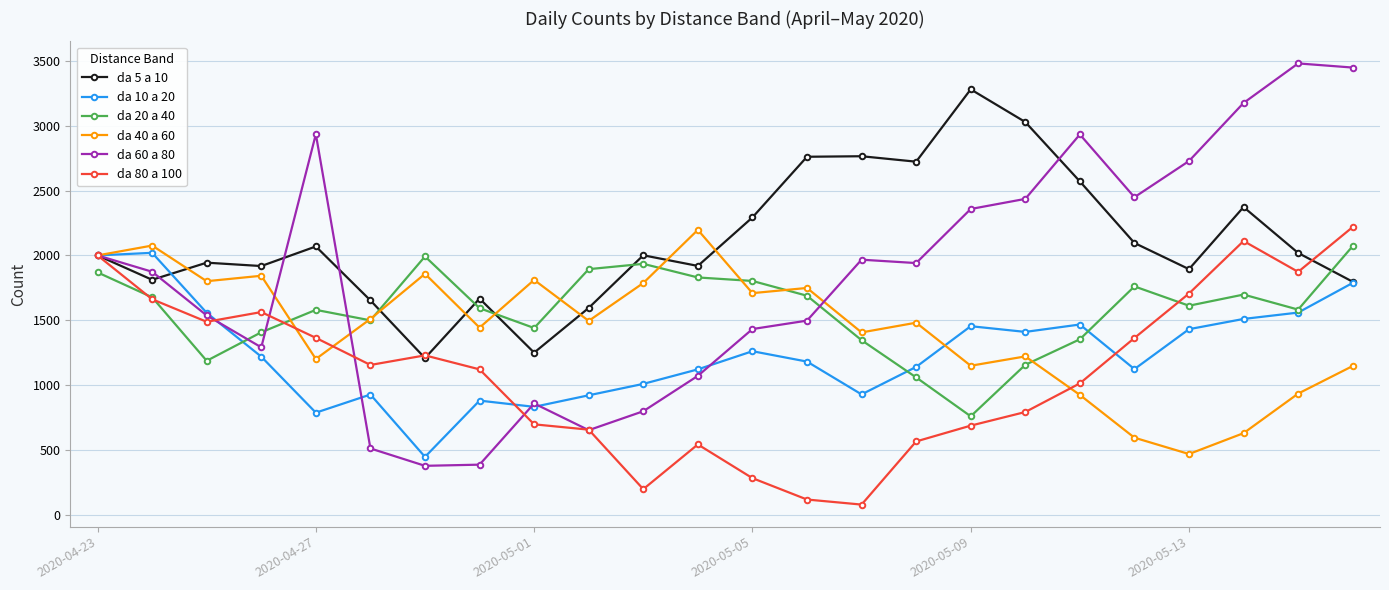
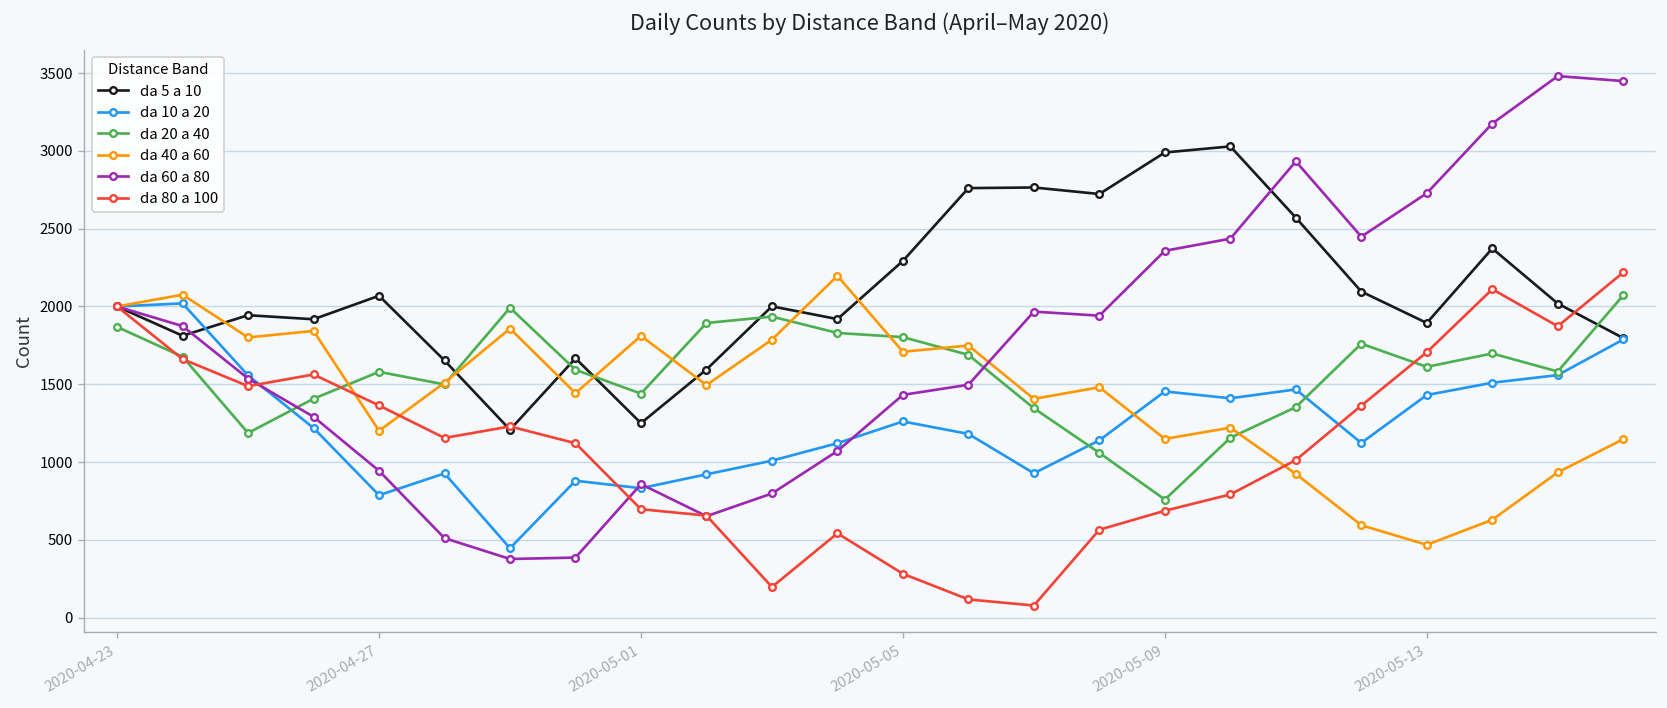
  {
    "da 5 a 10": {
      "2020-04-27": 2070,
      "2020-05-01": 1250,
      "2020-05-05": 2290,
-     "2020-05-09": 3280,
+     "2020-05-09": 2990,
      "2020-05-13": 1890
    },
    "da 10 a 20": {
      "2020-04-27": 790,
      "2020-05-01": 830,
      "2020-05-05": 1260,
      "2020-05-09": 1450,
      "2020-05-13": 1430
    },
    "da 20 a 40": {
      "2020-04-23": 1870,
      "2020-04-27": 1580,
      "2020-05-01": 1440,
      "2020-05-05": 1800,
      "2020-05-09": 760,
      "2020-05-13": 1610
    },
    "da 40 a 60": {
      "2020-04-27": 1200,
      "2020-05-01": 1810,
      "2020-05-05": 1710,
      "2020-05-09": 1150,
      "2020-05-13": 470
    },
    "da 60 a 80": {
-     "2020-04-27": 2940,
+     "2020-04-27": 940,
      "2020-05-01": 860,
      "2020-05-05": 1430,
      "2020-05-09": 2360,
      "2020-05-13": 2730
    },
    "da 80 a 100": {
      "2020-04-27": 1360,
      "2020-05-01": 700,
      "2020-05-05": 280,
      "2020-05-09": 690,
      "2020-05-13": 1710
    }
  }
